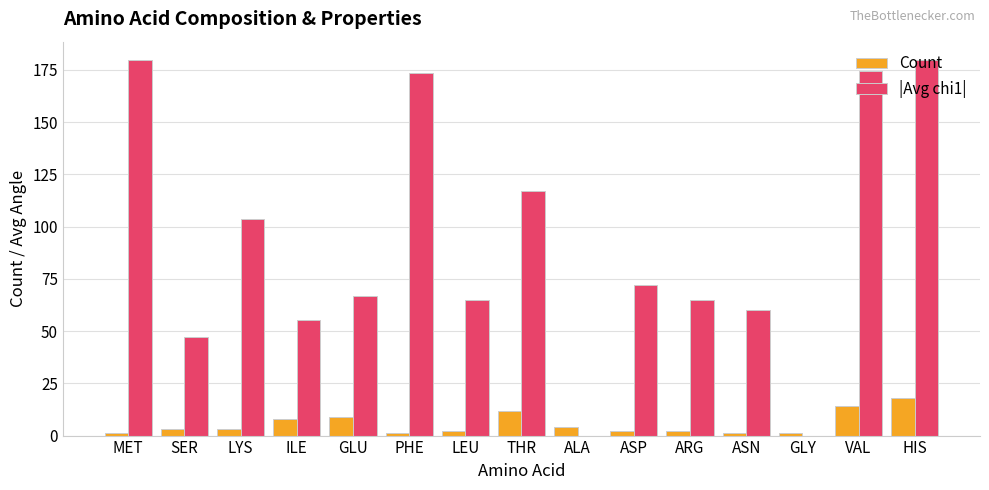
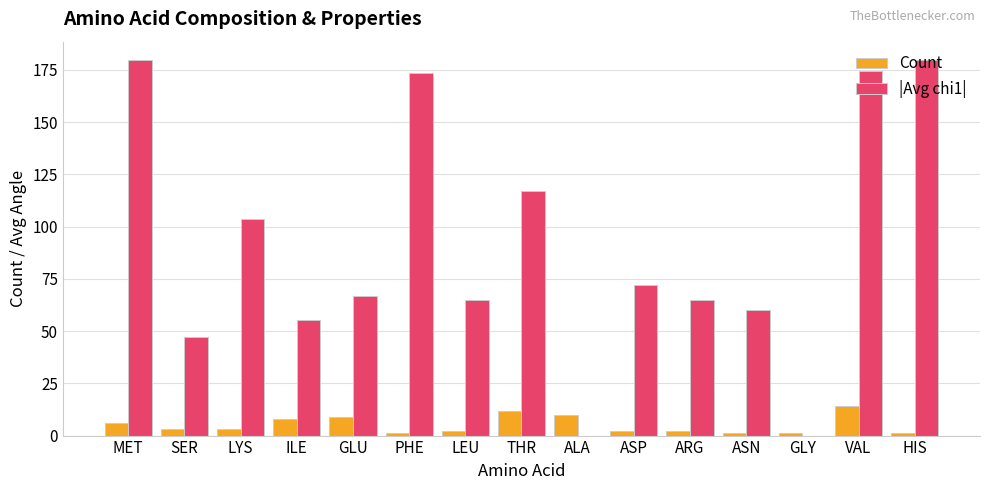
  {
    "Count": {
-     "MET": 1,
+     "MET": 6,
      "SER": 3,
      "LYS": 3,
      "ILE": 8,
      "GLU": 9,
      "LEU": 2,
      "THR": 12,
-     "ALA": 4,
+     "ALA": 10,
      "ASP": 2,
      "ARG": 2,
      "VAL": 14,
-     "HIS": 18
+     "HIS": 1
    },
    "|Avg chi1|": {
      "MET": 179,
      "SER": 47,
      "LYS": 103,
      "ILE": 55,
      "GLU": 67,
      "PHE": 173,
      "LEU": 65,
      "THR": 117,
      "ALA": 0,
      "ASP": 72,
      "ARG": 65,
      "ASN": 60,
      "GLY": 0,
      "VAL": 175,
      "HIS": 180
    }
  }
